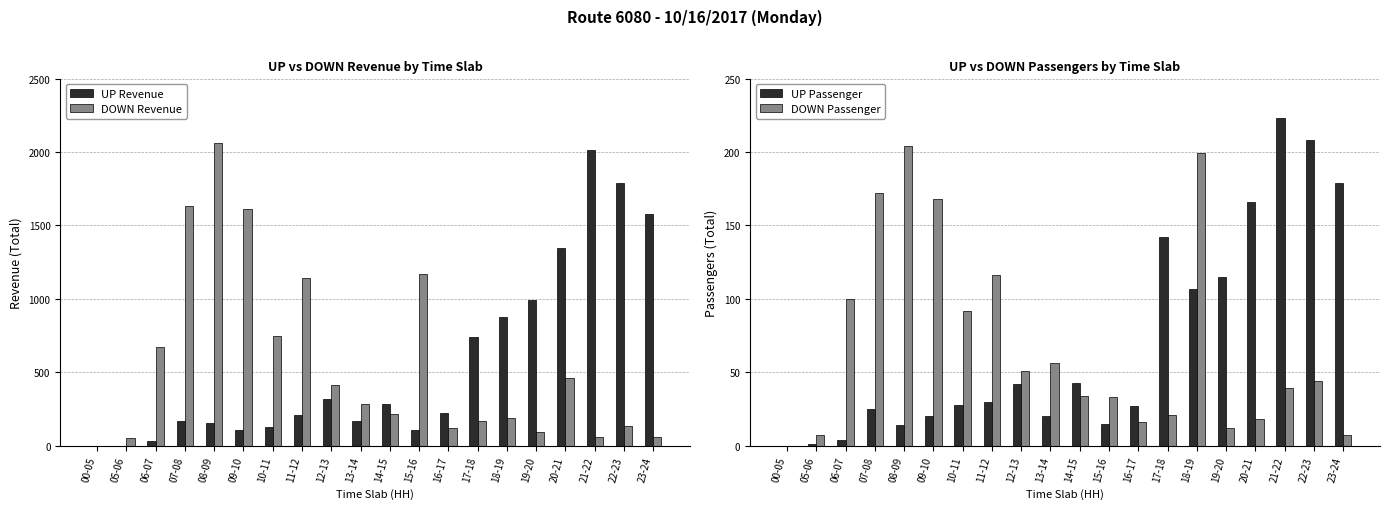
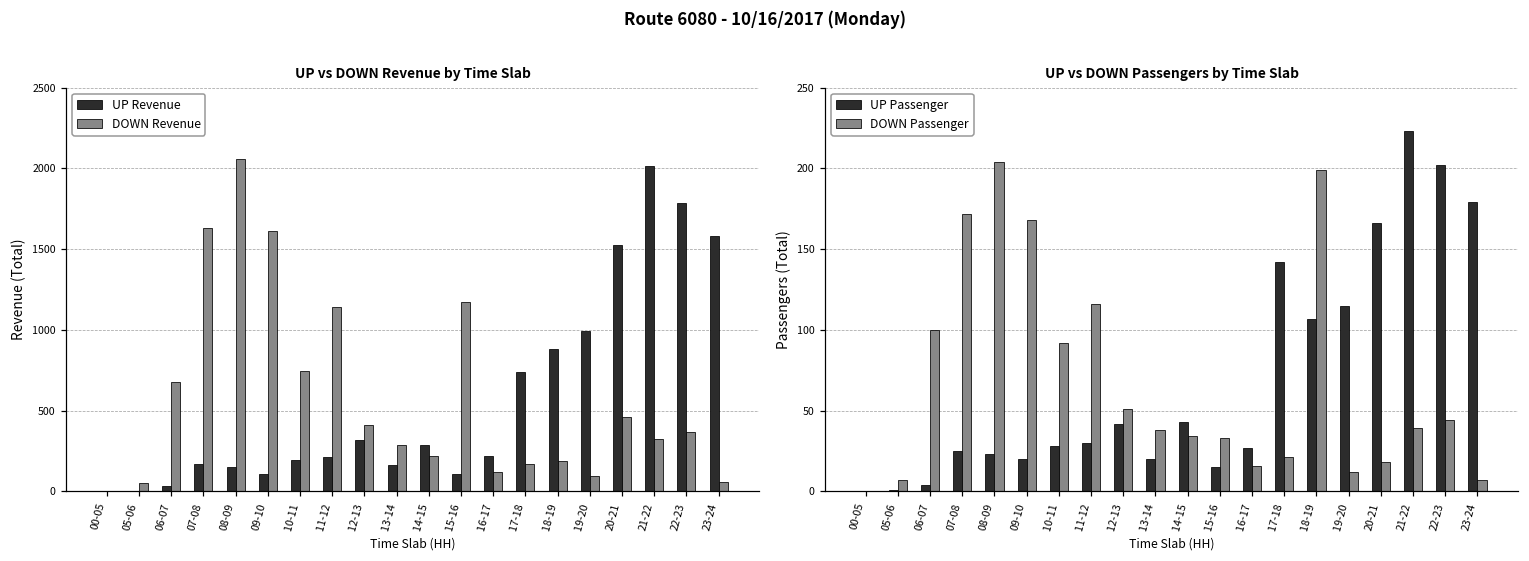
  {
    "UP vs DOWN Revenue by Time Slab": {
      "UP Revenue": {
        "00-05": 0,
        "05-06": 0,
        "06-07": 30,
        "07-08": 170,
        "08-09": 150,
        "09-10": 110,
-       "10-11": 130,
+       "10-11": 190,
        "11-12": 210,
        "12-13": 320,
        "13-14": 170,
        "14-15": 280,
        "15-16": 110,
        "16-17": 220,
        "17-18": 740,
        "18-19": 880,
        "19-20": 990,
-       "20-21": 1350,
+       "20-21": 1530,
        "21-22": 2010,
        "22-23": 1790,
        "23-24": 1580
      },
      "DOWN Revenue": {
        "00-05": 0,
        "05-06": 50,
        "06-07": 670,
        "07-08": 1630,
        "08-09": 2060,
        "09-10": 1610,
        "10-11": 750,
        "11-12": 1140,
        "12-13": 410,
        "13-14": 290,
        "14-15": 220,
        "15-16": 1170,
        "16-17": 120,
        "17-18": 170,
        "18-19": 190,
        "19-20": 100,
        "20-21": 460,
-       "21-22": 60,
-       "22-23": 140,
+       "21-22": 320,
+       "22-23": 370,
        "23-24": 60
      }
    },
    "UP vs DOWN Passengers by Time Slab": {
      "UP Passenger": {
        "00-05": 0,
        "06-07": 4,
        "07-08": 25,
-       "08-09": 14,
+       "08-09": 23,
        "09-10": 20,
        "10-11": 28,
        "11-12": 30,
        "12-13": 42,
        "13-14": 20,
        "14-15": 43,
        "15-16": 15,
        "16-17": 27,
        "17-18": 142,
        "18-19": 107,
        "19-20": 115,
        "20-21": 166,
        "21-22": 223,
-       "22-23": 208,
+       "22-23": 202,
        "23-24": 179
      },
      "DOWN Passenger": {
        "00-05": 0,
        "05-06": 7,
        "06-07": 100,
        "07-08": 172,
        "08-09": 204,
        "09-10": 168,
        "10-11": 92,
        "11-12": 116,
        "12-13": 51,
-       "13-14": 56,
+       "13-14": 38,
        "14-15": 34,
        "15-16": 33,
        "16-17": 16,
        "17-18": 21,
        "18-19": 199,
        "19-20": 12,
        "20-21": 18,
        "21-22": 39,
        "22-23": 44,
        "23-24": 7
      }
    }
  }
